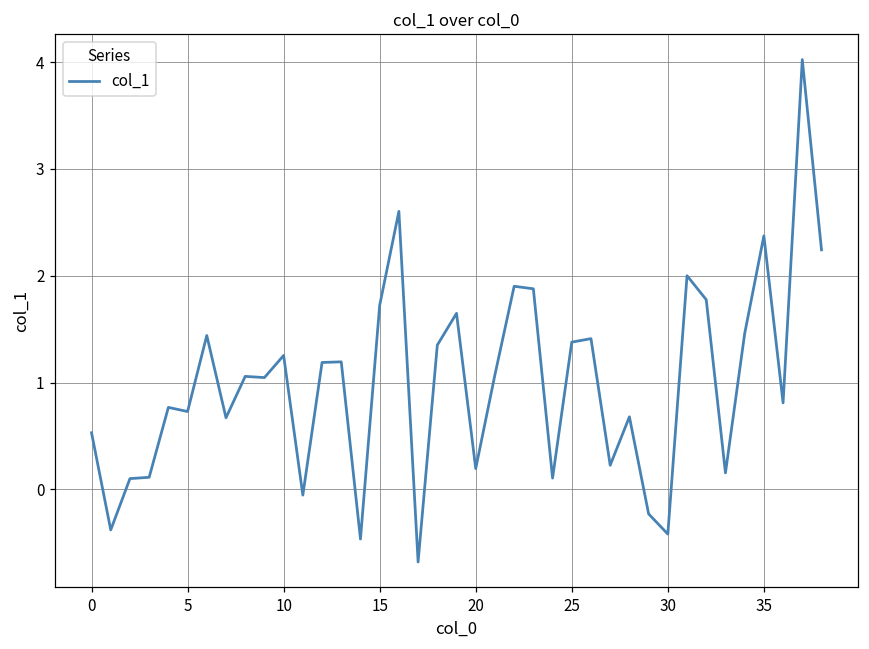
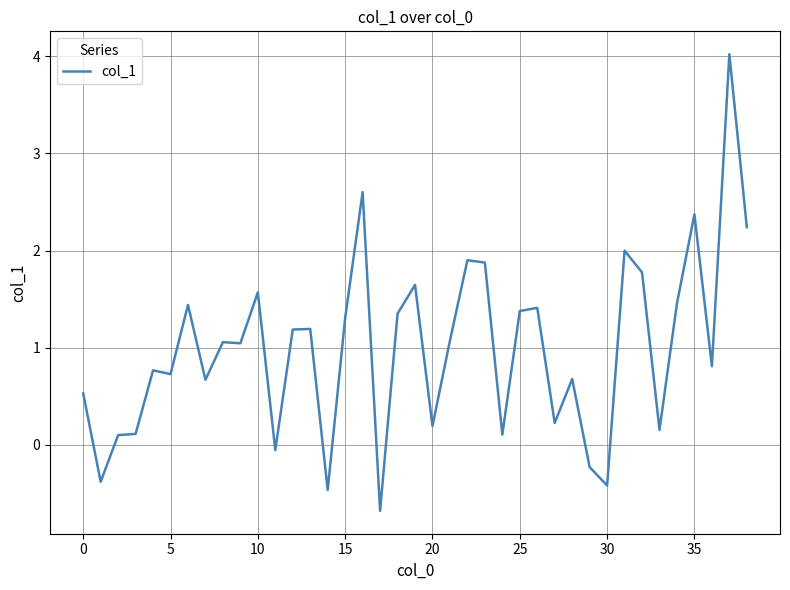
  {
    "0": 0.5,
    "5": 0.7,
-   "10": 1.3,
-   "15": 1.7,
+   "10": 1.6,
+   "15": 1.3,
    "20": 0.2,
    "25": 1.4,
    "30": -0.4,
    "35": 2.4
  }
